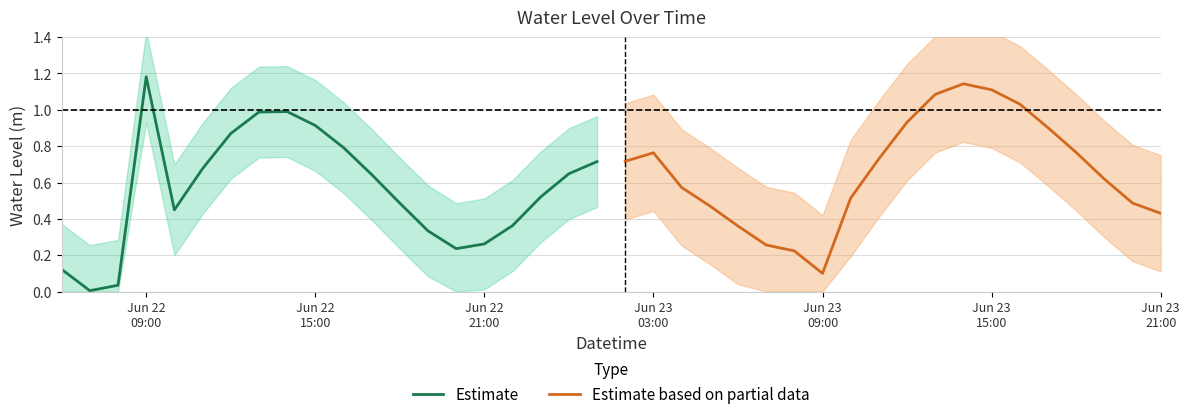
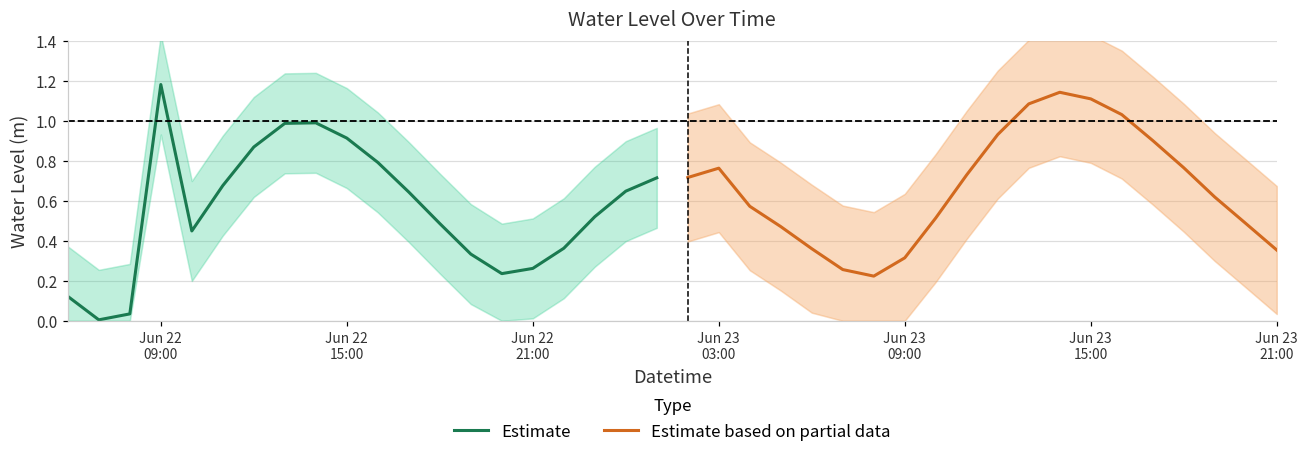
  {
    "Estimate": {
      "Jun 22 09:00": 1.18,
      "Jun 22 15:00": 0.91,
      "Jun 22 21:00": 0.26
    },
    "Estimate based on partial data": {
      "Jun 23 03:00": 0.76,
-     "Jun 23 09:00": 0.10,
+     "Jun 23 09:00": 0.31,
      "Jun 23 15:00": 1.11,
-     "Jun 23 21:00": 0.43
+     "Jun 23 21:00": 0.35
    }
  }
